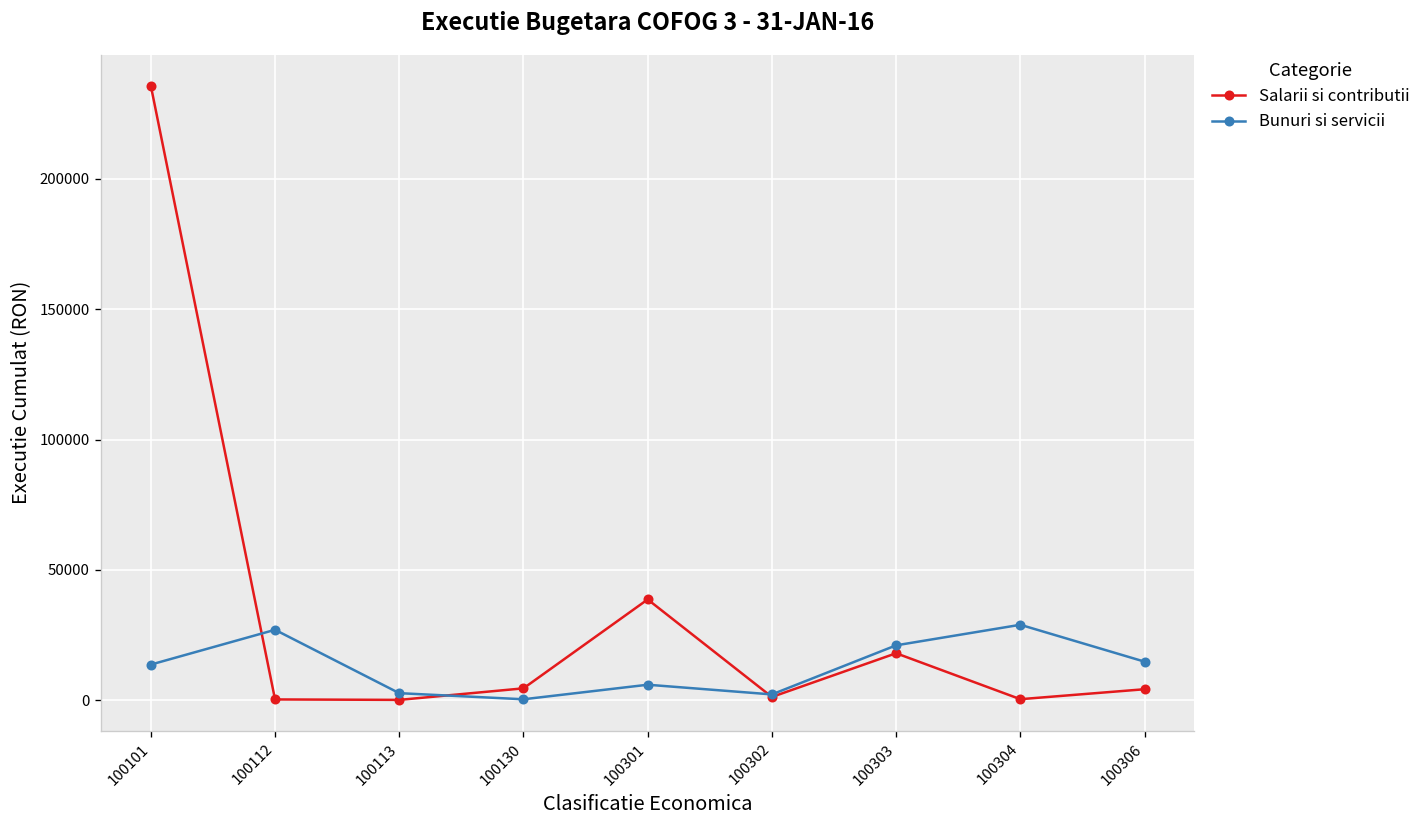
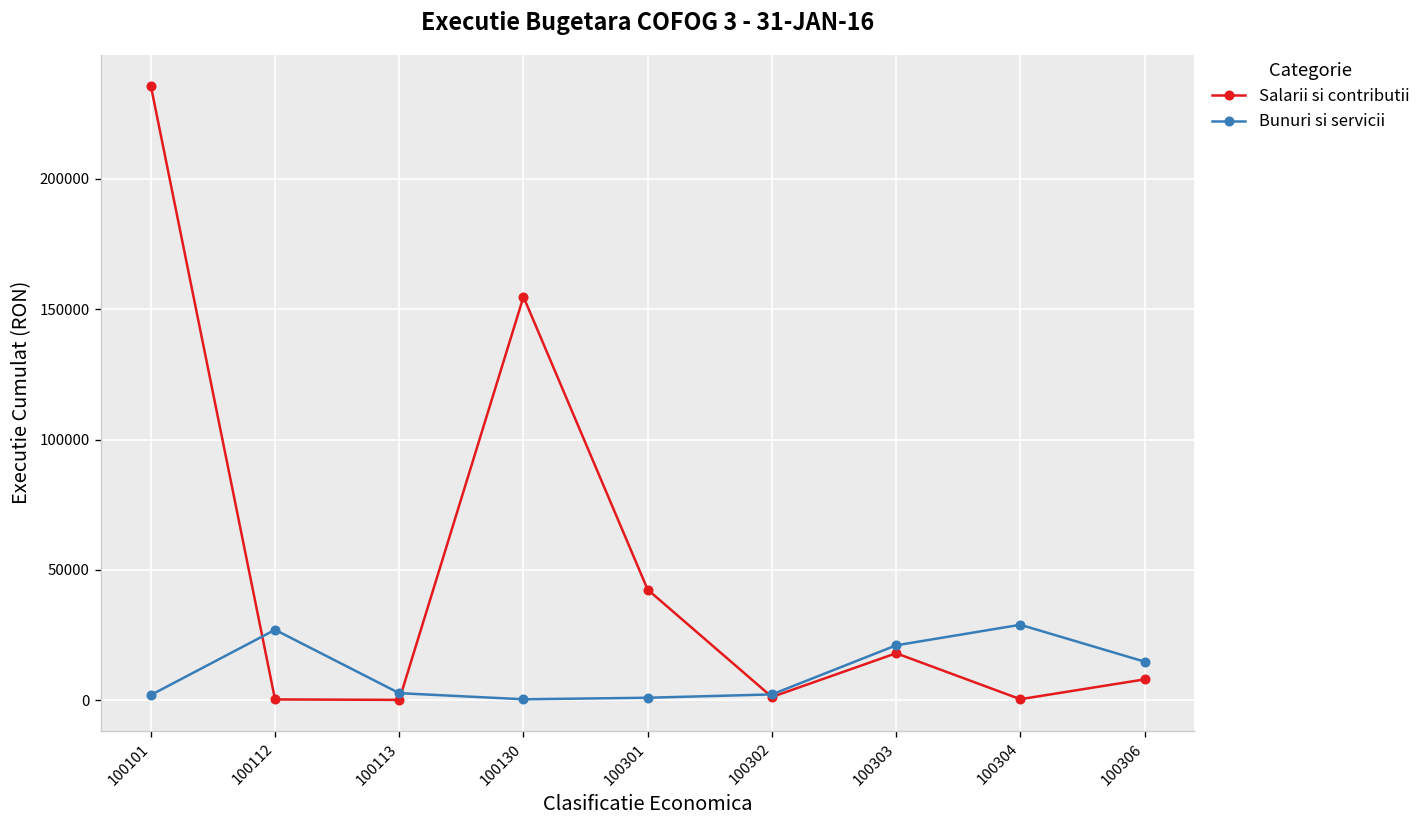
  {
    "Salarii si contributii": {
      "100101": 236000,
      "100112": 0,
      "100113": 0,
-     "100130": 5000,
-     "100301": 39000,
+     "100130": 155000,
+     "100301": 42000,
      "100303": 18000,
      "100304": 0,
-     "100306": 4000
+     "100306": 8000
    },
    "Bunuri si servicii": {
-     "100101": 14000,
+     "100101": 2000,
      "100112": 27000,
      "100113": 3000,
      "100130": 0,
-     "100301": 6000,
+     "100301": 1000,
      "100303": 21000,
      "100304": 29000,
      "100306": 15000
    }
  }
